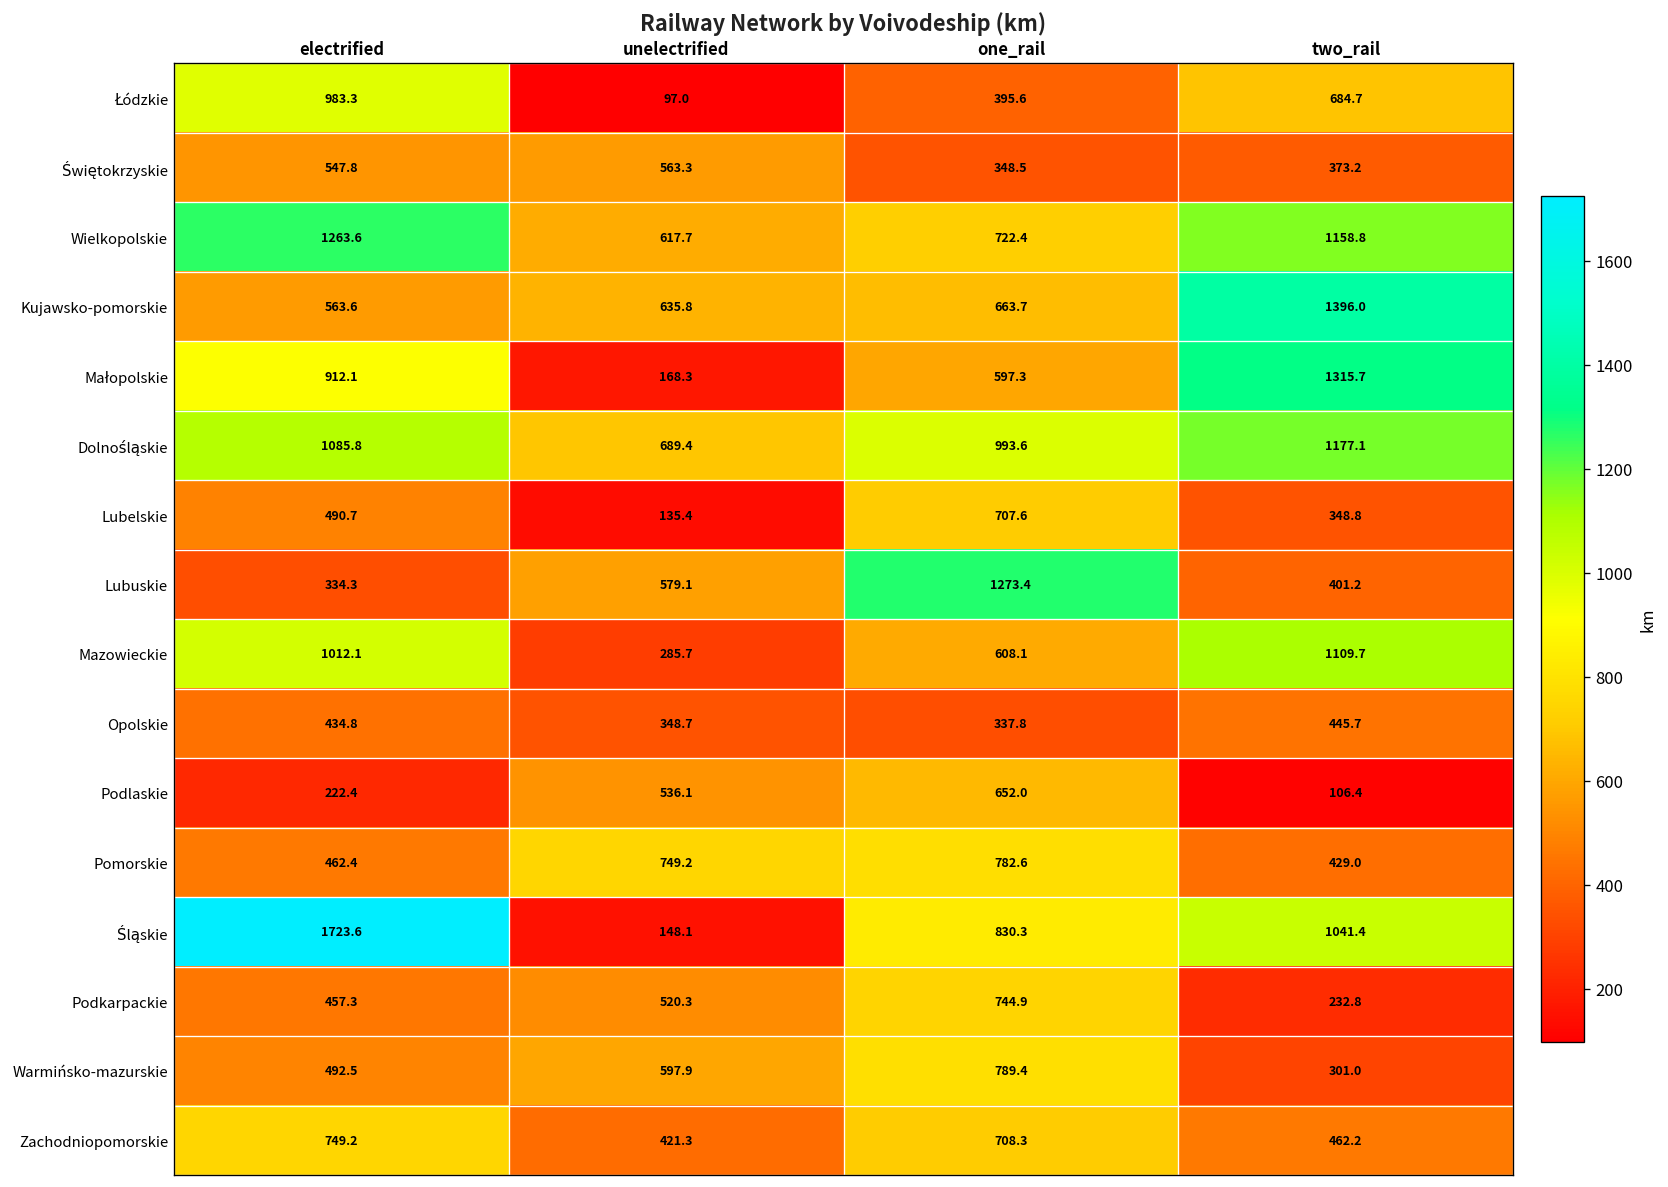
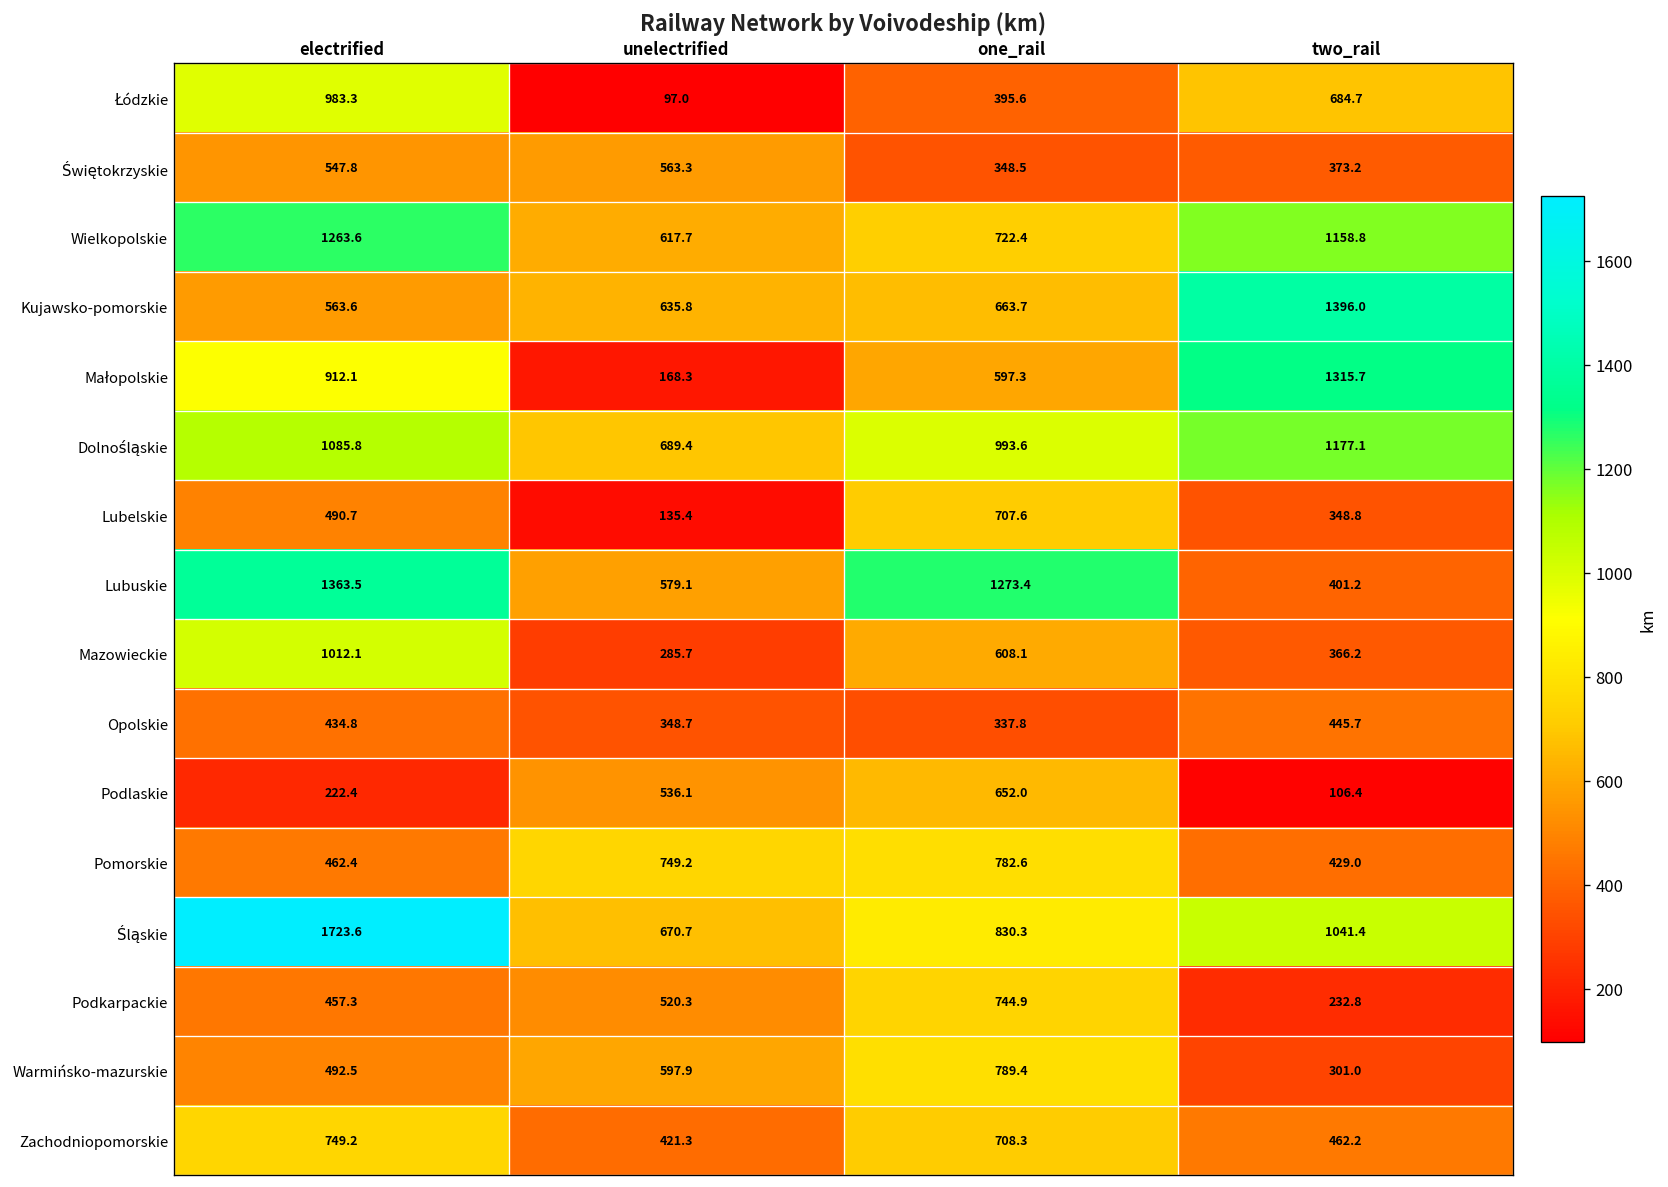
  {
    "Łódzkie": {
      "electrified": 983.3,
      "unelectrified": 97.0,
      "one_rail": 395.6,
      "two_rail": 684.7
    },
    "Świętokrzyskie": {
      "electrified": 547.8,
      "unelectrified": 563.3,
      "one_rail": 348.5,
      "two_rail": 373.2
    },
    "Wielkopolskie": {
      "electrified": 1263.6,
      "unelectrified": 617.7,
      "one_rail": 722.4,
      "two_rail": 1158.8
    },
    "Kujawsko-pomorskie": {
      "electrified": 563.6,
      "unelectrified": 635.8,
      "one_rail": 663.7,
      "two_rail": 1396.0
    },
    "Małopolskie": {
      "electrified": 912.1,
      "unelectrified": 168.3,
      "one_rail": 597.3,
      "two_rail": 1315.7
    },
    "Dolnośląskie": {
      "electrified": 1085.8,
      "unelectrified": 689.4,
      "one_rail": 993.6,
      "two_rail": 1177.1
    },
    "Lubelskie": {
      "electrified": 490.7,
      "unelectrified": 135.4,
      "one_rail": 707.6,
      "two_rail": 348.8
    },
    "Lubuskie": {
-     "electrified": 334.3,
+     "electrified": 1363.5,
      "unelectrified": 579.1,
      "one_rail": 1273.4,
      "two_rail": 401.2
    },
    "Mazowieckie": {
      "electrified": 1012.1,
      "unelectrified": 285.7,
      "one_rail": 608.1,
-     "two_rail": 1109.7
+     "two_rail": 366.2
    },
    "Opolskie": {
      "electrified": 434.8,
      "unelectrified": 348.7,
      "one_rail": 337.8,
      "two_rail": 445.7
    },
    "Podlaskie": {
      "electrified": 222.4,
      "unelectrified": 536.1,
      "one_rail": 652.0,
      "two_rail": 106.4
    },
    "Pomorskie": {
      "electrified": 462.4,
      "unelectrified": 749.2,
      "one_rail": 782.6,
      "two_rail": 429.0
    },
    "Śląskie": {
      "electrified": 1723.6,
-     "unelectrified": 148.1,
+     "unelectrified": 670.7,
      "one_rail": 830.3,
      "two_rail": 1041.4
    },
    "Podkarpackie": {
      "electrified": 457.3,
      "unelectrified": 520.3,
      "one_rail": 744.9,
      "two_rail": 232.8
    },
    "Warmińsko-mazurskie": {
      "electrified": 492.5,
      "unelectrified": 597.9,
      "one_rail": 789.4,
      "two_rail": 301.0
    },
    "Zachodniopomorskie": {
      "electrified": 749.2,
      "unelectrified": 421.3,
      "one_rail": 708.3,
      "two_rail": 462.2
    }
  }
